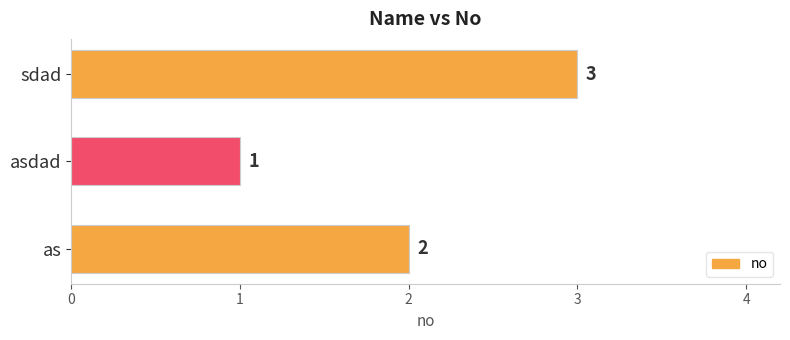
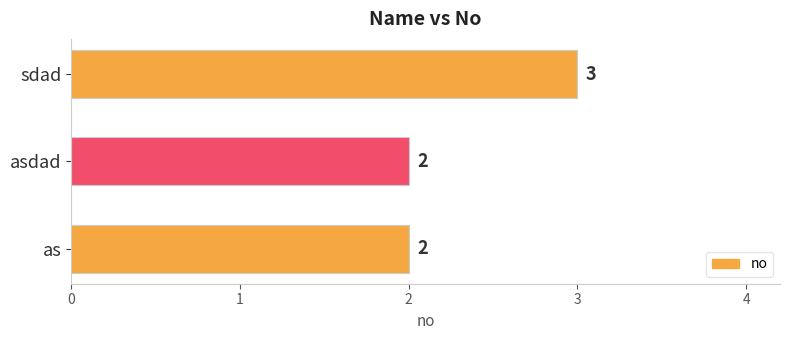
  {
    "sdad": 3,
-   "asdad": 1,
+   "asdad": 2,
    "as": 2
  }
